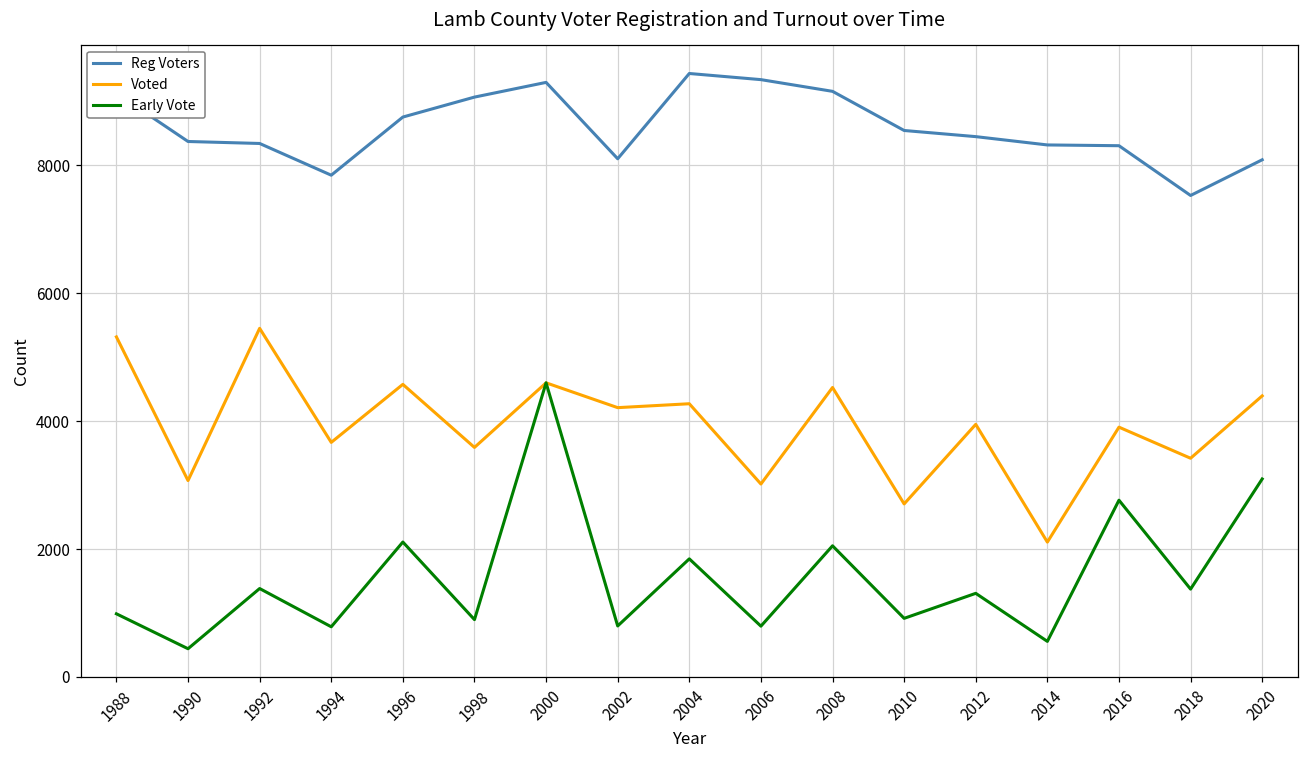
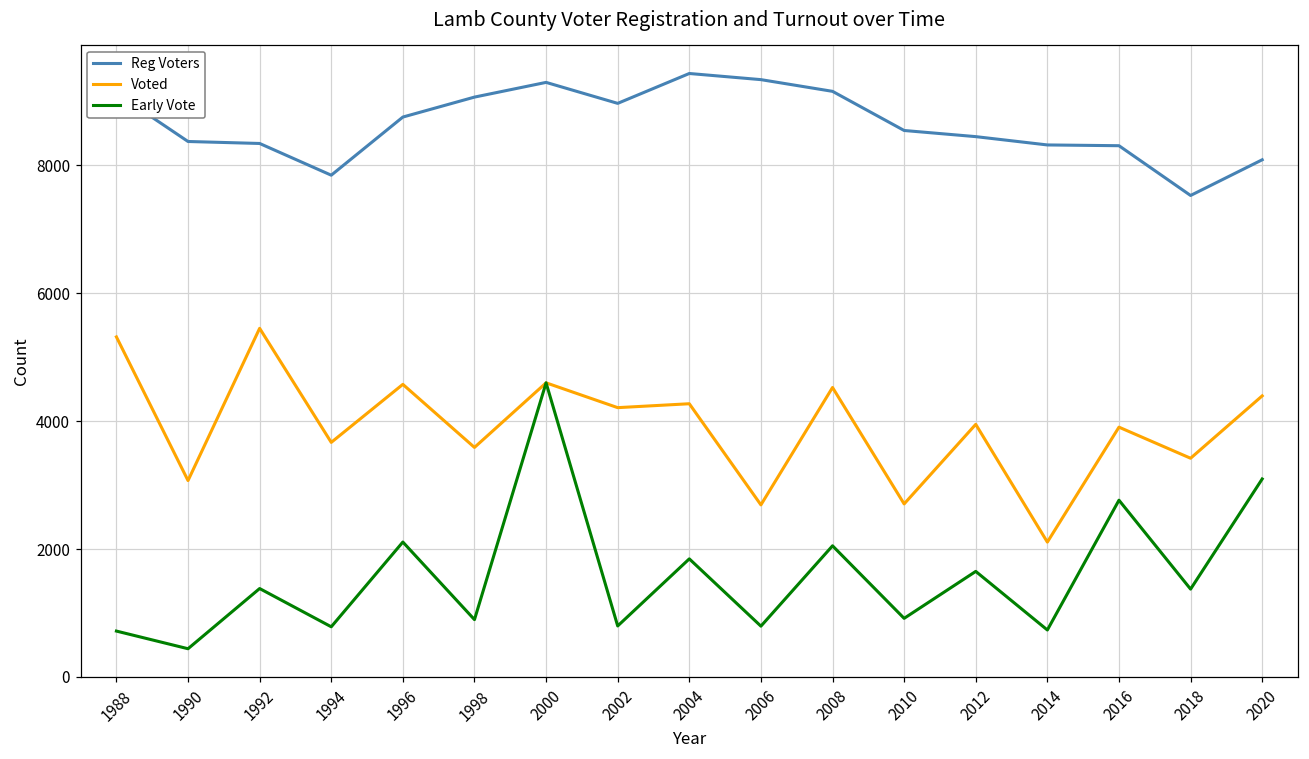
  {
    "Reg Voters": {
      "1990": 8400,
      "1992": 8300,
      "1994": 7800,
      "1996": 8800,
      "1998": 9100,
      "2000": 9300,
-     "2002": 8100,
+     "2002": 9000,
      "2004": 9400,
      "2006": 9300,
      "2008": 9200,
      "2010": 8500,
      "2012": 8400,
      "2014": 8300,
      "2016": 8300,
      "2018": 7500,
      "2020": 8100
    },
    "Voted": {
      "1988": 5300,
      "1990": 3100,
      "1992": 5500,
      "1994": 3700,
      "1996": 4600,
      "1998": 3600,
      "2002": 4200,
      "2004": 4300,
-     "2006": 3000,
+     "2006": 2700,
      "2008": 4500,
      "2010": 2700,
      "2012": 3900,
      "2014": 2100,
      "2016": 3900,
      "2018": 3400,
      "2020": 4400
    },
    "Early Vote": {
-     "1988": 1000,
+     "1988": 700,
      "1990": 400,
      "1992": 1400,
      "1994": 800,
      "1996": 2100,
      "1998": 900,
      "2002": 800,
      "2004": 1800,
      "2006": 800,
      "2008": 2100,
      "2010": 900,
-     "2012": 1300,
-     "2014": 600,
+     "2012": 1700,
+     "2014": 700,
      "2016": 2800,
      "2018": 1400,
      "2020": 3100
    }
  }
